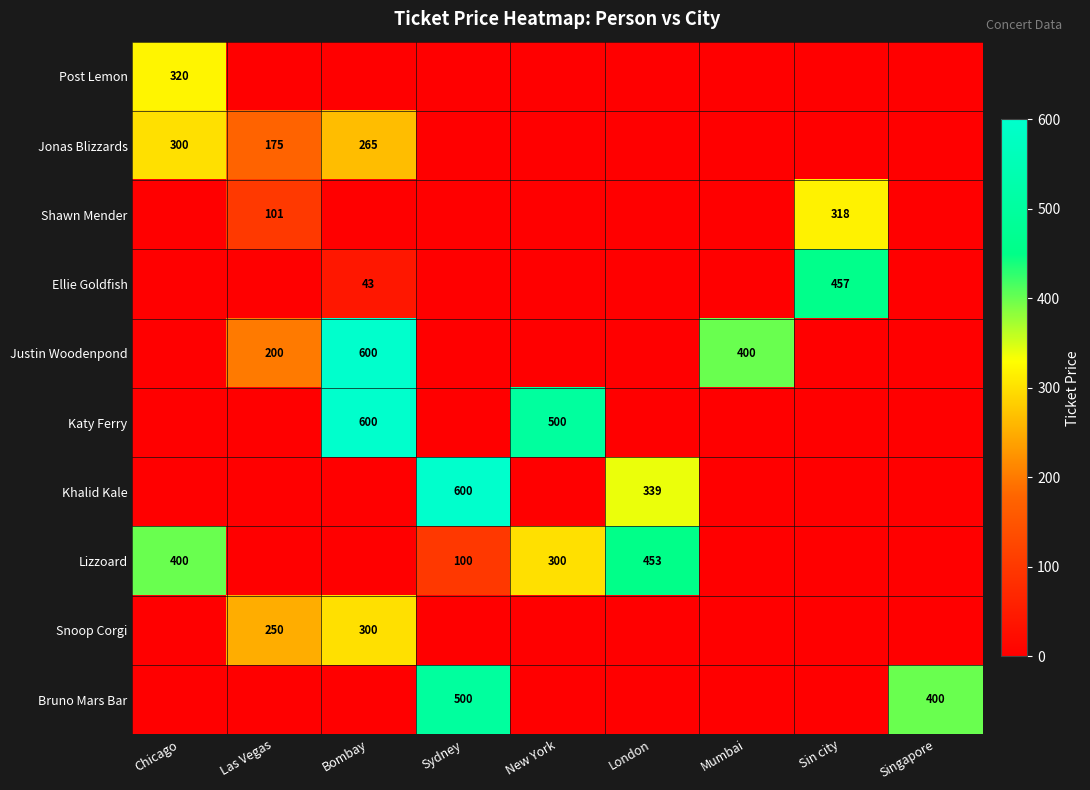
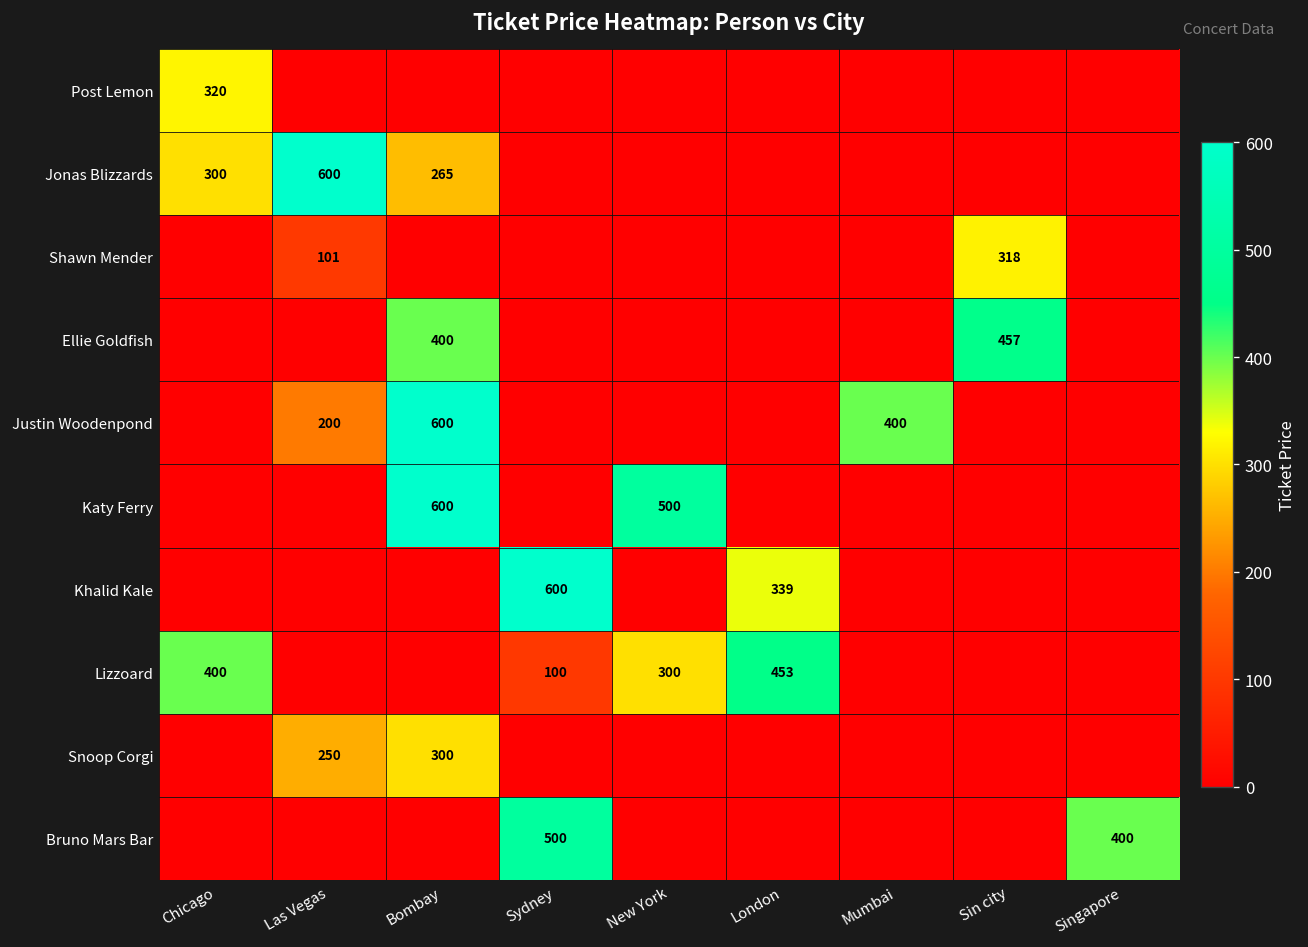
  {
    "Post Lemon": {
      "Chicago": 320
    },
    "Jonas Blizzards": {
      "Chicago": 300,
-     "Las Vegas": 175,
+     "Las Vegas": 600,
      "Bombay": 265
    },
    "Shawn Mender": {
      "Las Vegas": 101,
      "Sin city": 318
    },
    "Ellie Goldfish": {
-     "Bombay": 43,
+     "Bombay": 400,
      "Sin city": 457
    },
    "Justin Woodenpond": {
      "Las Vegas": 200,
      "Bombay": 600,
      "Mumbai": 400
    },
    "Katy Ferry": {
      "Bombay": 600,
      "New York": 500
    },
    "Khalid Kale": {
      "Sydney": 600,
      "London": 339
    },
    "Lizzoard": {
      "Chicago": 400,
      "Sydney": 100,
      "New York": 300,
      "London": 453
    },
    "Snoop Corgi": {
      "Las Vegas": 250,
      "Bombay": 300
    },
    "Bruno Mars Bar": {
      "Sydney": 500,
      "Singapore": 400
    }
  }
